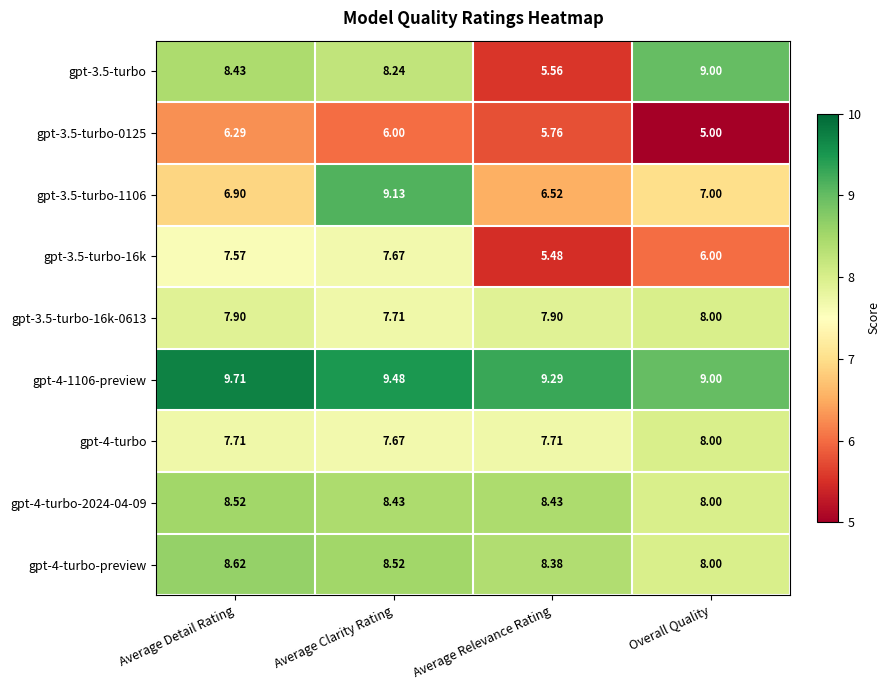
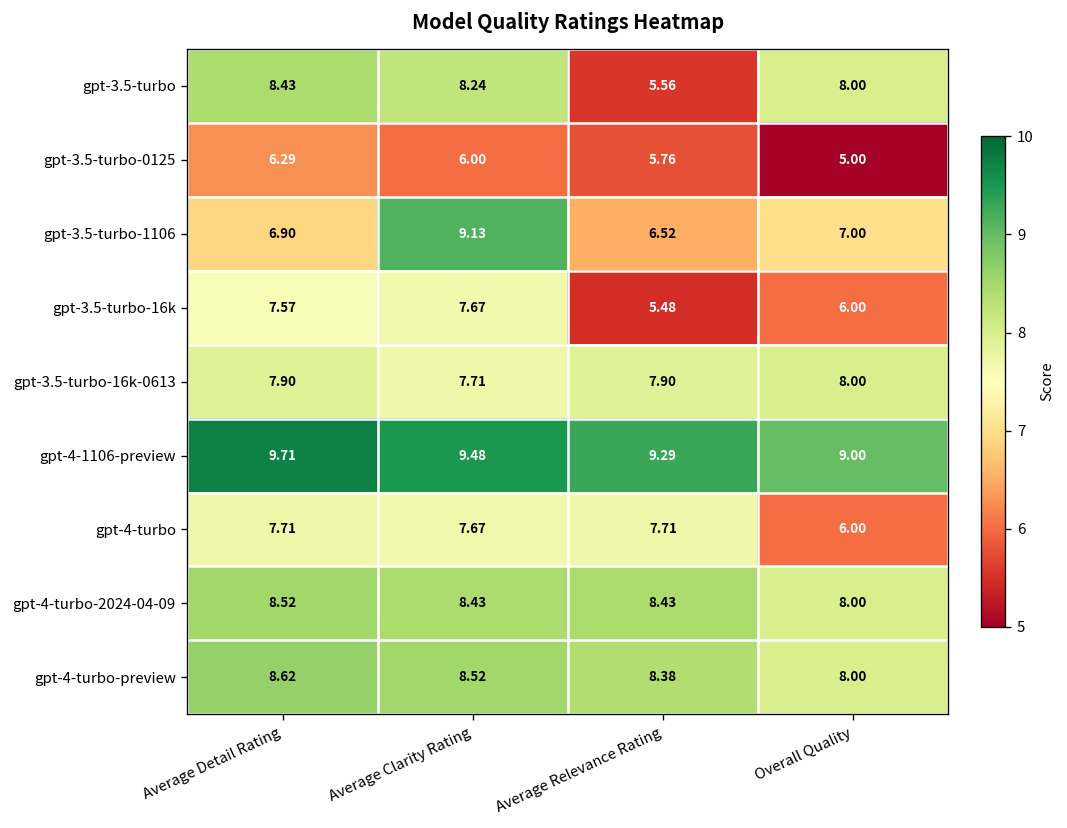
  {
    "gpt-3.5-turbo": {
      "Average Detail Rating": 8.43,
      "Average Clarity Rating": 8.24,
      "Average Relevance Rating": 5.56,
-     "Overall Quality": 9.00
+     "Overall Quality": 8.00
    },
    "gpt-3.5-turbo-0125": {
      "Average Detail Rating": 6.29,
      "Average Clarity Rating": 6.00,
      "Average Relevance Rating": 5.76,
      "Overall Quality": 5.00
    },
    "gpt-3.5-turbo-1106": {
      "Average Detail Rating": 6.90,
      "Average Clarity Rating": 9.13,
      "Average Relevance Rating": 6.52,
      "Overall Quality": 7.00
    },
    "gpt-3.5-turbo-16k": {
      "Average Detail Rating": 7.57,
      "Average Clarity Rating": 7.67,
      "Average Relevance Rating": 5.48,
      "Overall Quality": 6.00
    },
    "gpt-3.5-turbo-16k-0613": {
      "Average Detail Rating": 7.90,
      "Average Clarity Rating": 7.71,
      "Average Relevance Rating": 7.90,
      "Overall Quality": 8.00
    },
    "gpt-4-1106-preview": {
      "Average Detail Rating": 9.71,
      "Average Clarity Rating": 9.48,
      "Average Relevance Rating": 9.29,
      "Overall Quality": 9.00
    },
    "gpt-4-turbo": {
      "Average Detail Rating": 7.71,
      "Average Clarity Rating": 7.67,
      "Average Relevance Rating": 7.71,
-     "Overall Quality": 8.00
+     "Overall Quality": 6.00
    },
    "gpt-4-turbo-2024-04-09": {
      "Average Detail Rating": 8.52,
      "Average Clarity Rating": 8.43,
      "Average Relevance Rating": 8.43,
      "Overall Quality": 8.00
    },
    "gpt-4-turbo-preview": {
      "Average Detail Rating": 8.62,
      "Average Clarity Rating": 8.52,
      "Average Relevance Rating": 8.38,
      "Overall Quality": 8.00
    }
  }
